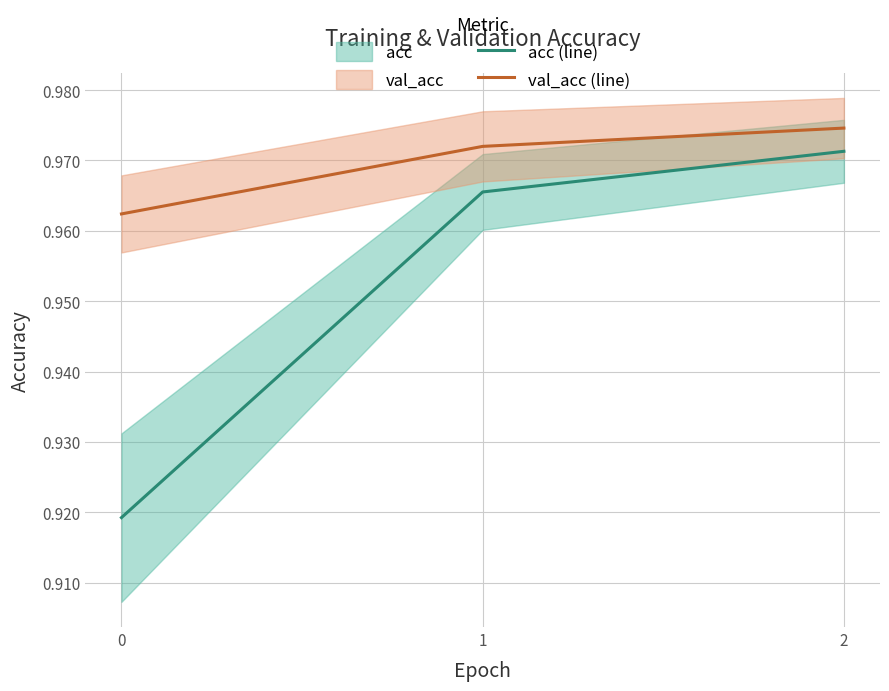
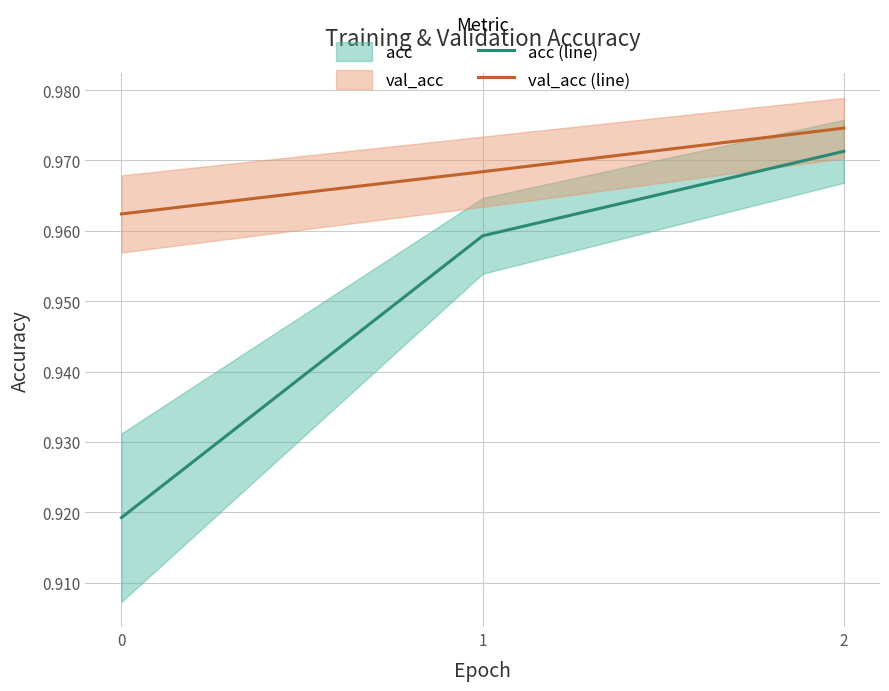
  {
    "acc (line)": {
      "0": 0.919,
-     "1": 0.966,
+     "1": 0.959,
      "2": 0.971
    },
    "val_acc (line)": {
      "0": 0.962,
-     "1": 0.972,
+     "1": 0.968,
      "2": 0.975
    }
  }
